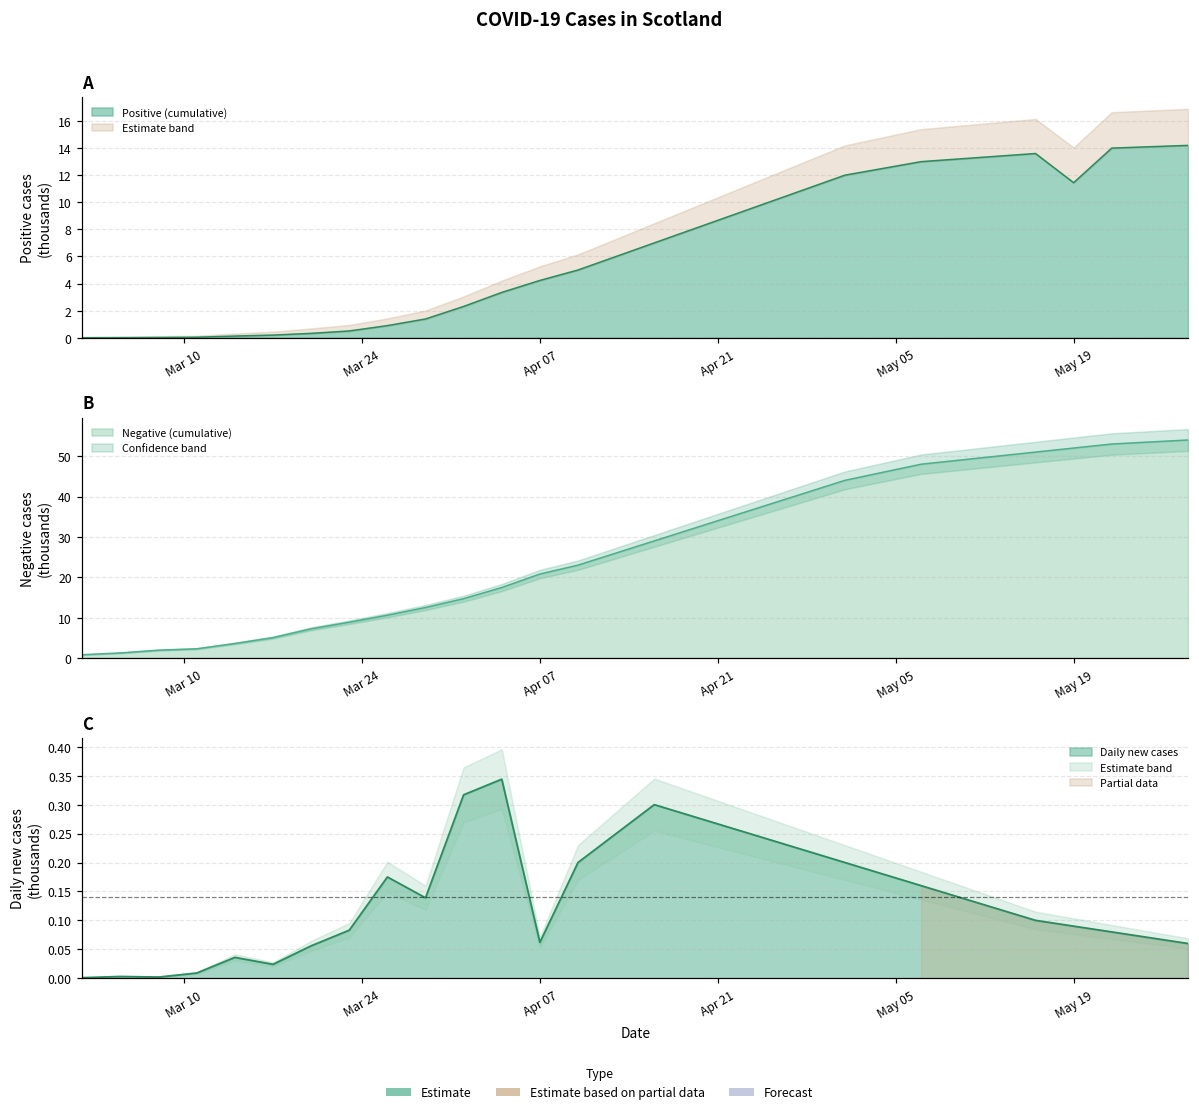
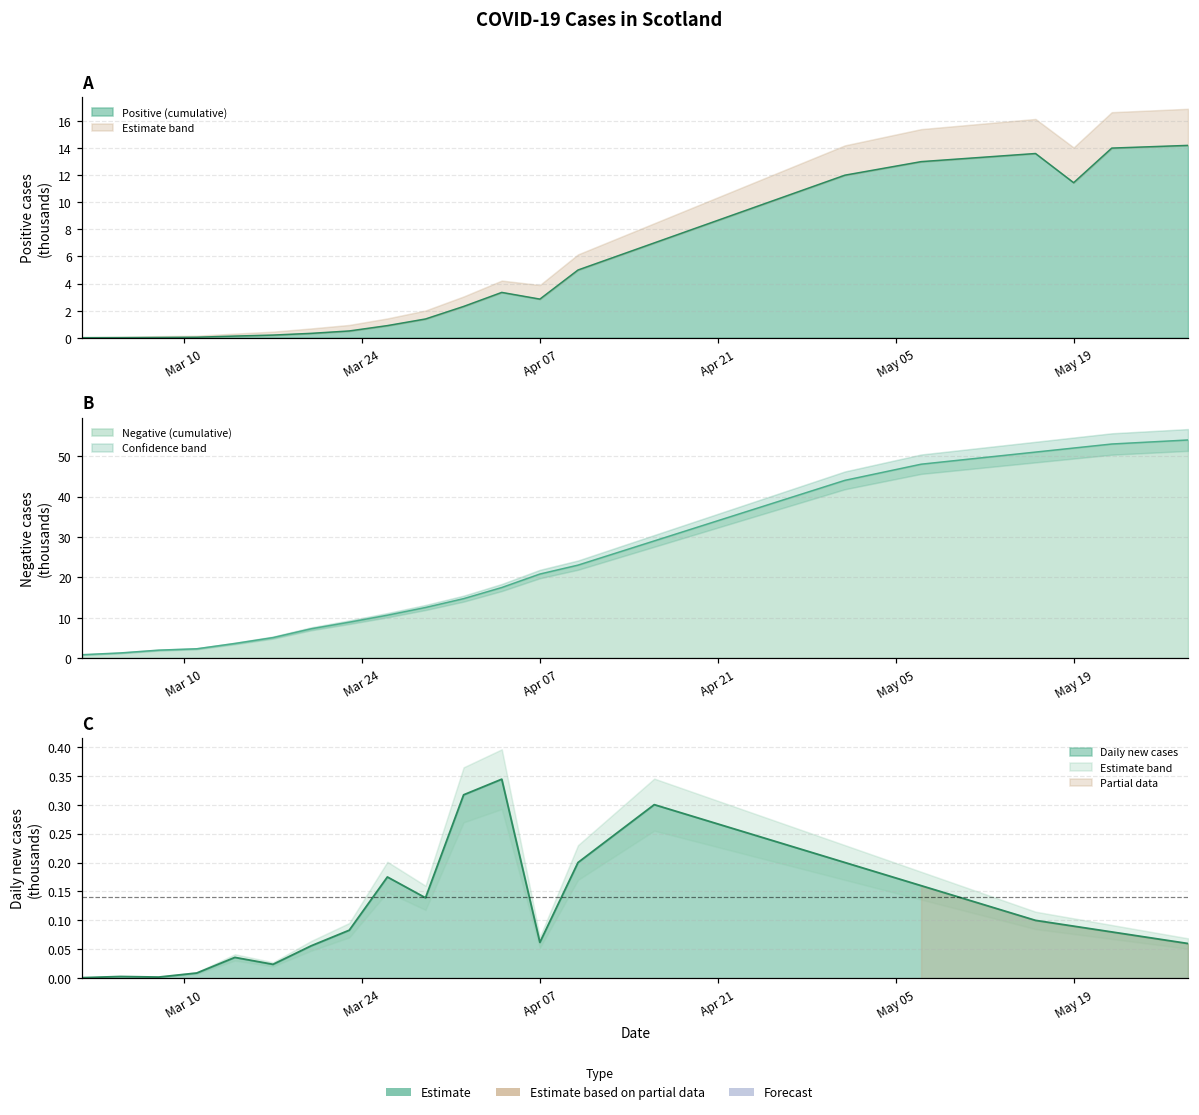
  {
    "A": {
      "Positive (cumulative)": {
-       "Apr 07": 4.2,
+       "Apr 07": 2.9,
        "May 19": 11.4
      },
      "Estimate band": {
        "Apr 07": 1.0,
        "May 19": 2.6
      }
    },
    "C": {
      "Daily new cases": {
        "Apr 07": 0.06
      }
    }
  }
